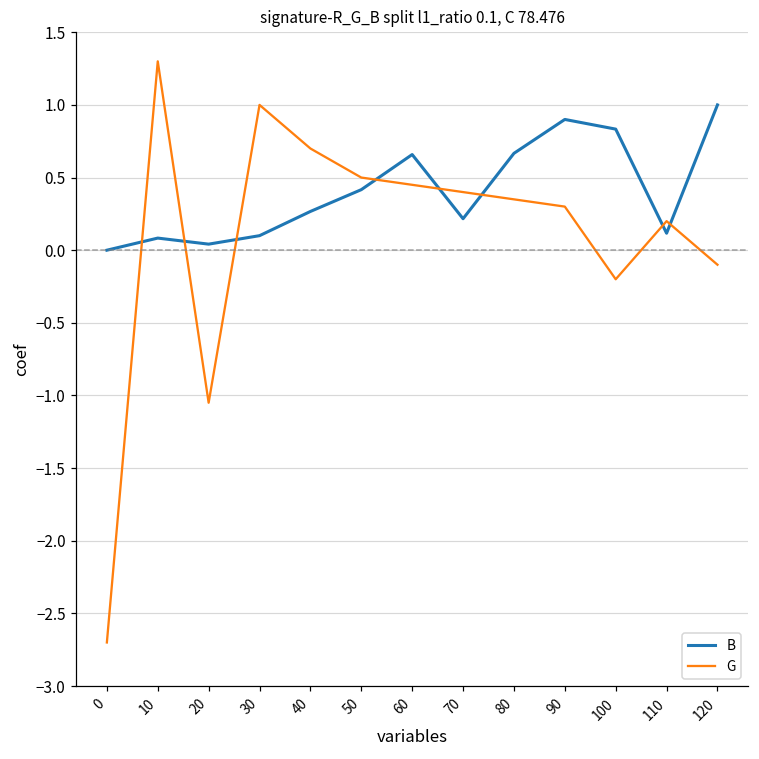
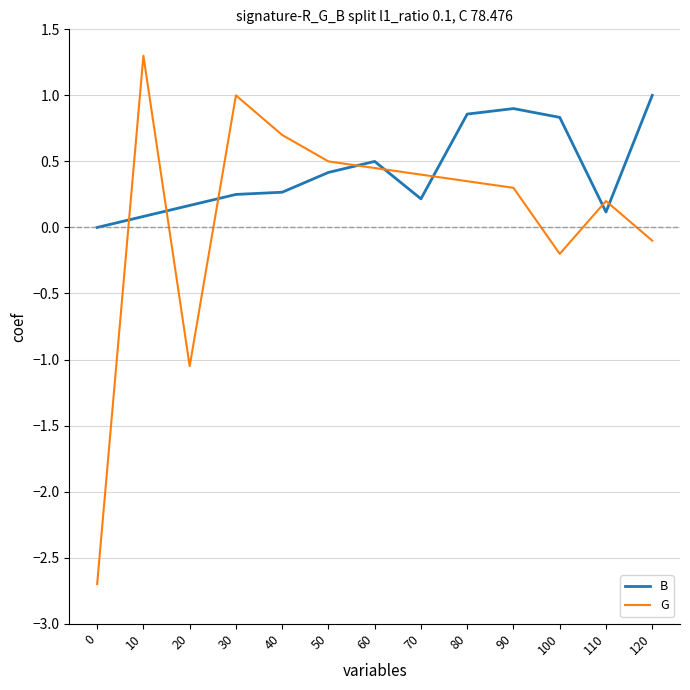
  {
    "B": {
      "0": 0.00,
      "10": 0.08,
-     "20": 0.04,
-     "30": 0.10,
+     "20": 0.17,
+     "30": 0.25,
      "40": 0.27,
      "50": 0.42,
-     "60": 0.66,
+     "60": 0.50,
      "70": 0.22,
-     "80": 0.67,
+     "80": 0.86,
      "90": 0.90,
      "100": 0.83,
      "110": 0.12,
      "120": 1.00
    },
    "G": {
      "0": -2.70,
      "10": 1.30,
      "20": -1.05,
      "30": 1.00,
      "40": 0.70,
      "50": 0.50,
      "60": 0.45,
      "70": 0.40,
      "80": 0.35,
      "90": 0.30,
      "100": -0.20,
      "110": 0.20,
      "120": -0.10
    }
  }
